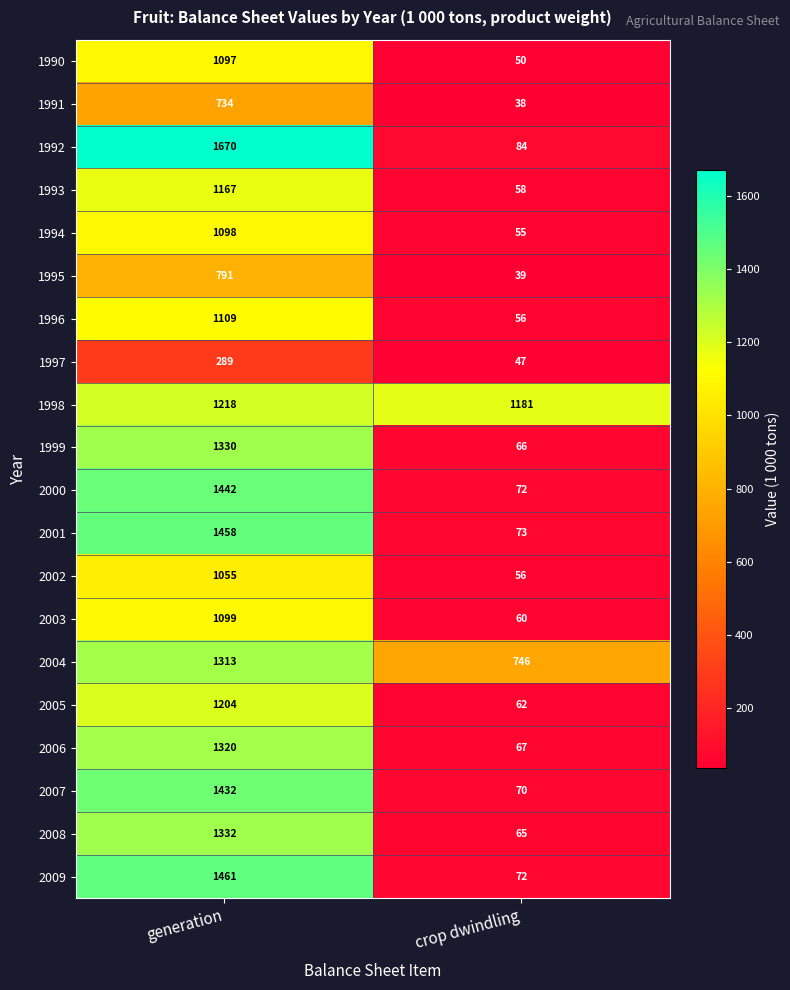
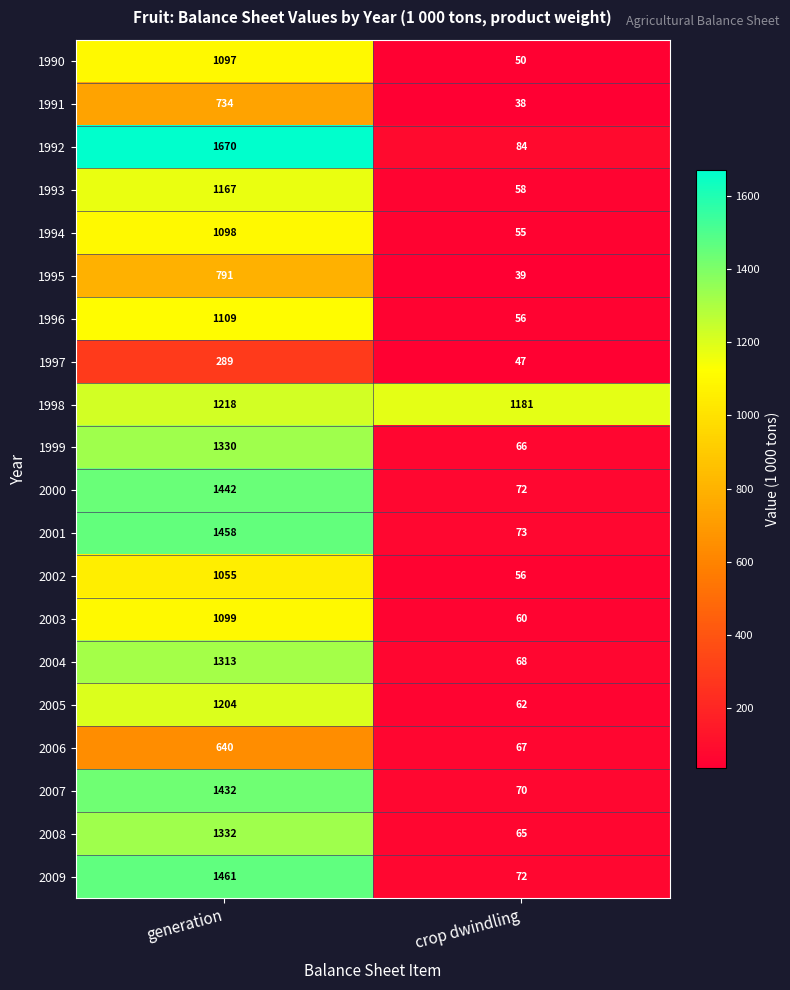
  {
    "1990": {
      "generation": 1097,
      "crop dwindling": 50
    },
    "1991": {
      "generation": 734,
      "crop dwindling": 38
    },
    "1992": {
      "generation": 1670,
      "crop dwindling": 84
    },
    "1993": {
      "generation": 1167,
      "crop dwindling": 58
    },
    "1994": {
      "generation": 1098,
      "crop dwindling": 55
    },
    "1995": {
      "generation": 791,
      "crop dwindling": 39
    },
    "1996": {
      "generation": 1109,
      "crop dwindling": 56
    },
    "1997": {
      "generation": 289,
      "crop dwindling": 47
    },
    "1998": {
      "generation": 1218,
      "crop dwindling": 1181
    },
    "1999": {
      "generation": 1330,
      "crop dwindling": 66
    },
    "2000": {
      "generation": 1442,
      "crop dwindling": 72
    },
    "2001": {
      "generation": 1458,
      "crop dwindling": 73
    },
    "2002": {
      "generation": 1055,
      "crop dwindling": 56
    },
    "2003": {
      "generation": 1099,
      "crop dwindling": 60
    },
    "2004": {
      "generation": 1313,
-     "crop dwindling": 746
+     "crop dwindling": 68
    },
    "2005": {
      "generation": 1204,
      "crop dwindling": 62
    },
    "2006": {
-     "generation": 1320,
+     "generation": 640,
      "crop dwindling": 67
    },
    "2007": {
      "generation": 1432,
      "crop dwindling": 70
    },
    "2008": {
      "generation": 1332,
      "crop dwindling": 65
    },
    "2009": {
      "generation": 1461,
      "crop dwindling": 72
    }
  }
